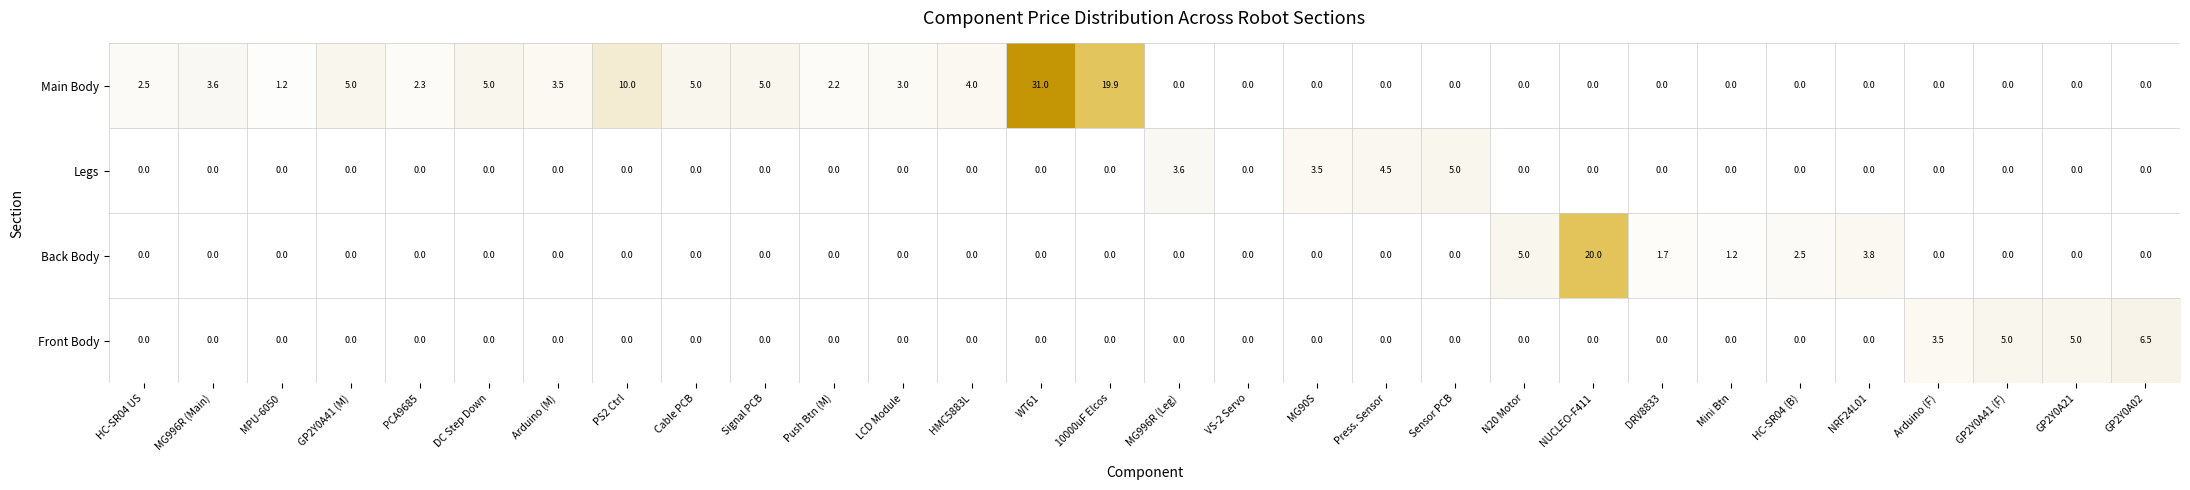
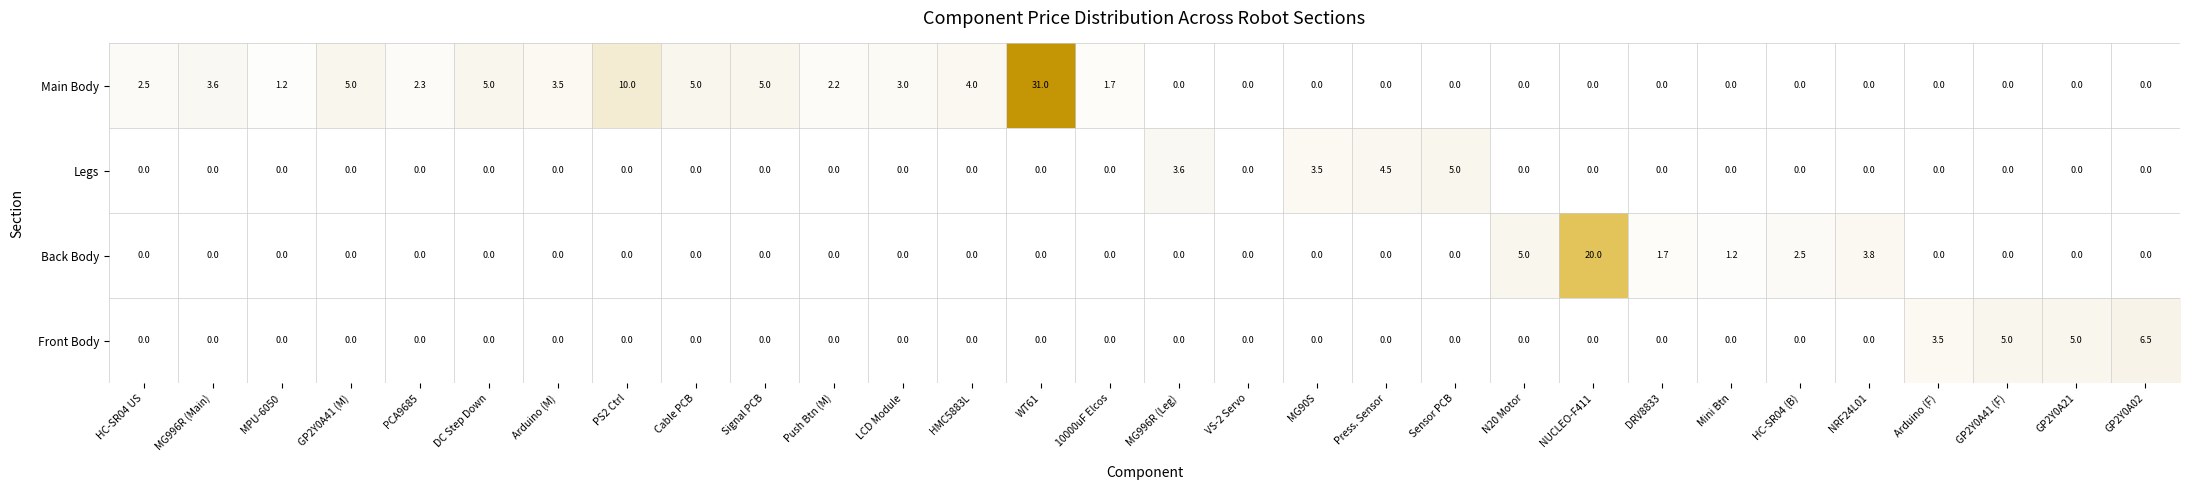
  {
    "Main Body": {
      "HC-SR04 US": 2.5,
      "MG996R (Main)": 3.6,
      "MPU-6050": 1.2,
      "GP2Y0A41 (M)": 5.0,
      "PCA9685": 2.3,
      "DC Step Down": 5.0,
      "Arduino (M)": 3.5,
      "PS2 Ctrl": 10.0,
      "Cable PCB": 5.0,
      "Signal PCB": 5.0,
      "Push Btn (M)": 2.2,
      "LCD Module": 3.0,
      "HMC5883L": 4.0,
      "WT61": 31.0,
-     "10000uF Elcos": 19.9,
+     "10000uF Elcos": 1.7,
      "MG996R (Leg)": 0.0,
      "VS-2 Servo": 0.0,
      "MG90S": 0.0,
      "Press. Sensor": 0.0,
      "Sensor PCB": 0.0,
      "N20 Motor": 0.0,
      "NUCLEO-F411": 0.0,
      "DRV8833": 0.0,
      "Mini Btn": 0.0,
      "HC-SR04 (B)": 0.0,
      "NRF24L01": 0.0,
      "Arduino (F)": 0.0,
      "GP2Y0A41 (F)": 0.0,
      "GP2Y0A21": 0.0,
      "GP2Y0A02": 0.0
    },
    "Legs": {
      "HC-SR04 US": 0.0,
      "MG996R (Main)": 0.0,
      "MPU-6050": 0.0,
      "GP2Y0A41 (M)": 0.0,
      "PCA9685": 0.0,
      "DC Step Down": 0.0,
      "Arduino (M)": 0.0,
      "PS2 Ctrl": 0.0,
      "Cable PCB": 0.0,
      "Signal PCB": 0.0,
      "Push Btn (M)": 0.0,
      "LCD Module": 0.0,
      "HMC5883L": 0.0,
      "WT61": 0.0,
      "10000uF Elcos": 0.0,
      "MG996R (Leg)": 3.6,
      "VS-2 Servo": 0.0,
      "MG90S": 3.5,
      "Press. Sensor": 4.5,
      "Sensor PCB": 5.0,
      "N20 Motor": 0.0,
      "NUCLEO-F411": 0.0,
      "DRV8833": 0.0,
      "Mini Btn": 0.0,
      "HC-SR04 (B)": 0.0,
      "NRF24L01": 0.0,
      "Arduino (F)": 0.0,
      "GP2Y0A41 (F)": 0.0,
      "GP2Y0A21": 0.0,
      "GP2Y0A02": 0.0
    },
    "Back Body": {
      "HC-SR04 US": 0.0,
      "MG996R (Main)": 0.0,
      "MPU-6050": 0.0,
      "GP2Y0A41 (M)": 0.0,
      "PCA9685": 0.0,
      "DC Step Down": 0.0,
      "Arduino (M)": 0.0,
      "PS2 Ctrl": 0.0,
      "Cable PCB": 0.0,
      "Signal PCB": 0.0,
      "Push Btn (M)": 0.0,
      "LCD Module": 0.0,
      "HMC5883L": 0.0,
      "WT61": 0.0,
      "10000uF Elcos": 0.0,
      "MG996R (Leg)": 0.0,
      "VS-2 Servo": 0.0,
      "MG90S": 0.0,
      "Press. Sensor": 0.0,
      "Sensor PCB": 0.0,
      "N20 Motor": 5.0,
      "NUCLEO-F411": 20.0,
      "DRV8833": 1.7,
      "Mini Btn": 1.2,
      "HC-SR04 (B)": 2.5,
      "NRF24L01": 3.8,
      "Arduino (F)": 0.0,
      "GP2Y0A41 (F)": 0.0,
      "GP2Y0A21": 0.0,
      "GP2Y0A02": 0.0
    },
    "Front Body": {
      "HC-SR04 US": 0.0,
      "MG996R (Main)": 0.0,
      "MPU-6050": 0.0,
      "GP2Y0A41 (M)": 0.0,
      "PCA9685": 0.0,
      "DC Step Down": 0.0,
      "Arduino (M)": 0.0,
      "PS2 Ctrl": 0.0,
      "Cable PCB": 0.0,
      "Signal PCB": 0.0,
      "Push Btn (M)": 0.0,
      "LCD Module": 0.0,
      "HMC5883L": 0.0,
      "WT61": 0.0,
      "10000uF Elcos": 0.0,
      "MG996R (Leg)": 0.0,
      "VS-2 Servo": 0.0,
      "MG90S": 0.0,
      "Press. Sensor": 0.0,
      "Sensor PCB": 0.0,
      "N20 Motor": 0.0,
      "NUCLEO-F411": 0.0,
      "DRV8833": 0.0,
      "Mini Btn": 0.0,
      "HC-SR04 (B)": 0.0,
      "NRF24L01": 0.0,
      "Arduino (F)": 3.5,
      "GP2Y0A41 (F)": 5.0,
      "GP2Y0A21": 5.0,
      "GP2Y0A02": 6.5
    }
  }
